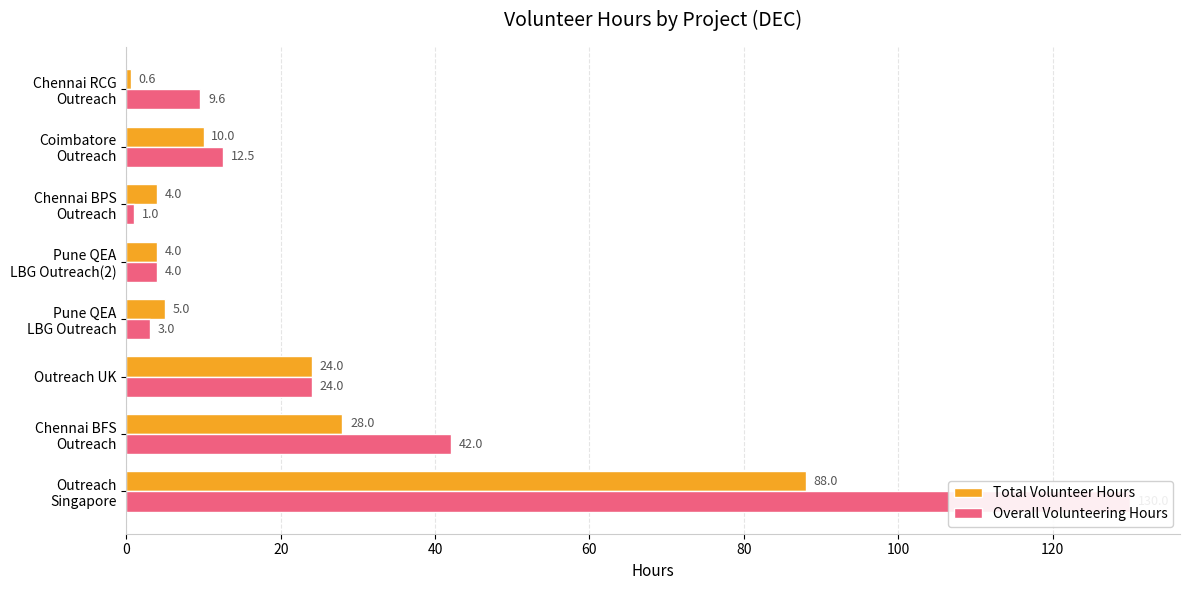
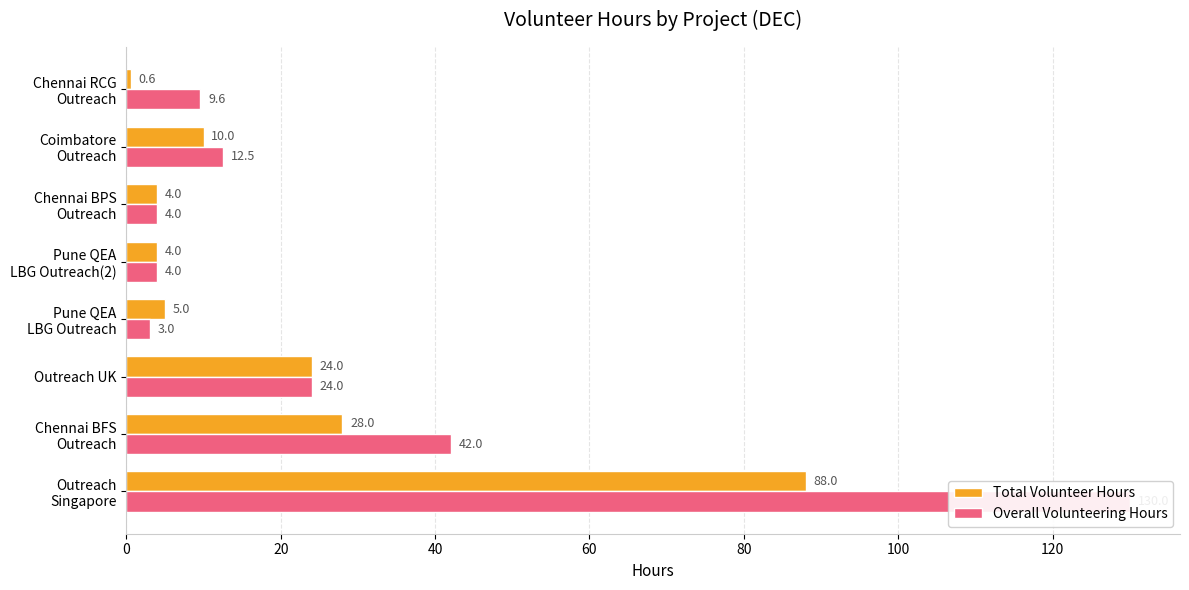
  {
    "Total Volunteer Hours": {
      "Chennai RCG Outreach": 0.6,
      "Coimbatore Outreach": 10.0,
      "Chennai BPS Outreach": 4.0,
      "Pune QEA LBG Outreach(2)": 4.0,
      "Pune QEA LBG Outreach": 5.0,
      "Outreach UK": 24.0,
      "Chennai BFS Outreach": 28.0,
      "Outreach Singapore": 88.0
    },
    "Overall Volunteering Hours": {
      "Chennai RCG Outreach": 9.6,
      "Coimbatore Outreach": 12.5,
-     "Chennai BPS Outreach": 1.0,
+     "Chennai BPS Outreach": 4.0,
      "Pune QEA LBG Outreach(2)": 4.0,
      "Pune QEA LBG Outreach": 3.0,
      "Outreach UK": 24.0,
      "Chennai BFS Outreach": 42.0
    }
  }
